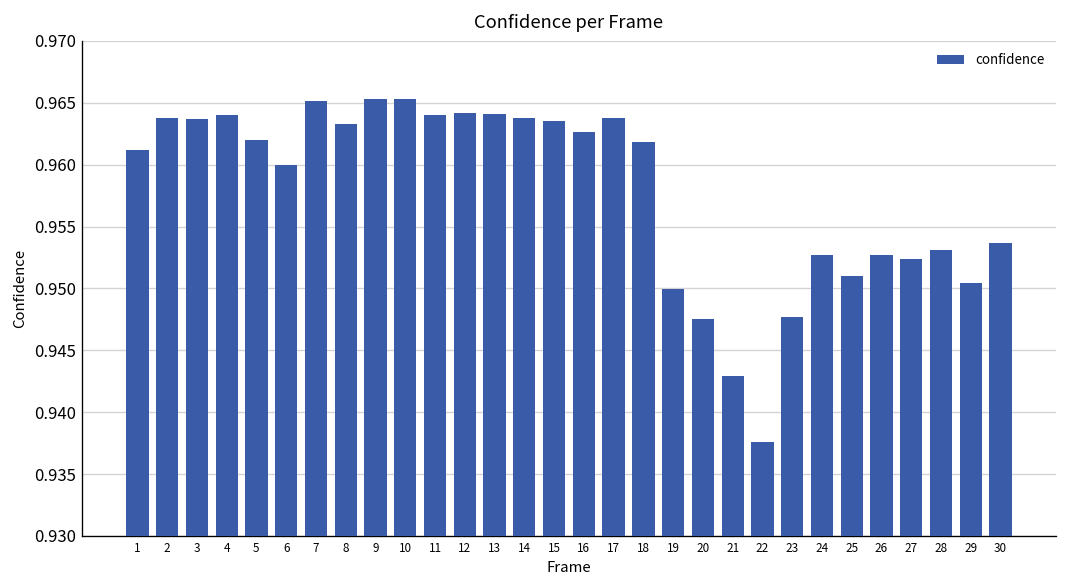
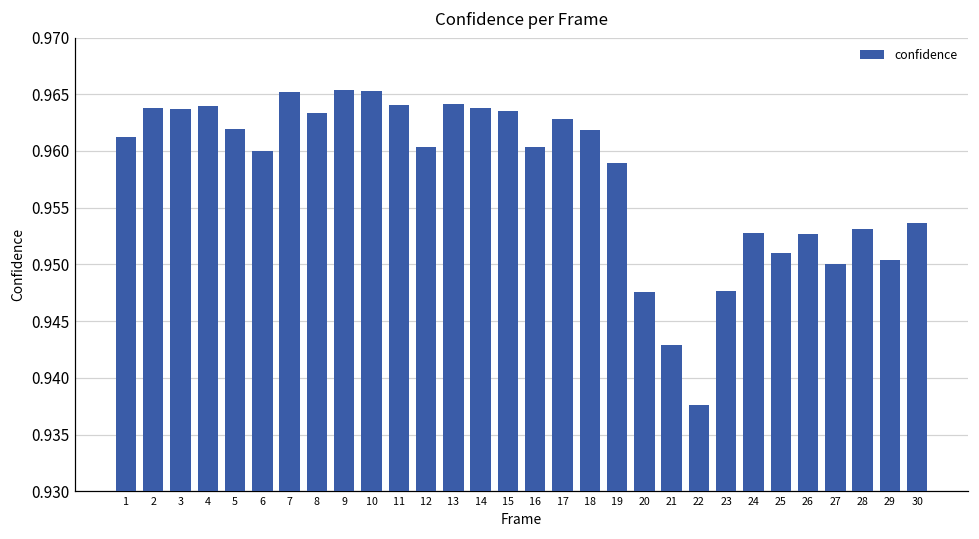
  {
    "1": 0.9612,
    "2": 0.9638,
    "3": 0.9637,
    "4": 0.9640,
    "5": 0.9620,
    "6": 0.9600,
    "7": 0.9652,
    "8": 0.9633,
    "9": 0.9653,
    "10": 0.9653,
    "11": 0.9640,
-   "12": 0.9642,
+   "12": 0.9603,
    "13": 0.9641,
    "14": 0.9638,
    "15": 0.9635,
-   "16": 0.9626,
-   "17": 0.9638,
+   "16": 0.9604,
+   "17": 0.9628,
    "18": 0.9619,
-   "19": 0.9500,
+   "19": 0.9589,
    "20": 0.9475,
    "21": 0.9429,
    "22": 0.9376,
    "23": 0.9477,
    "24": 0.9527,
    "25": 0.9510,
    "26": 0.9527,
-   "27": 0.9524,
+   "27": 0.9500,
    "28": 0.9531,
    "29": 0.9504,
    "30": 0.9537
  }
